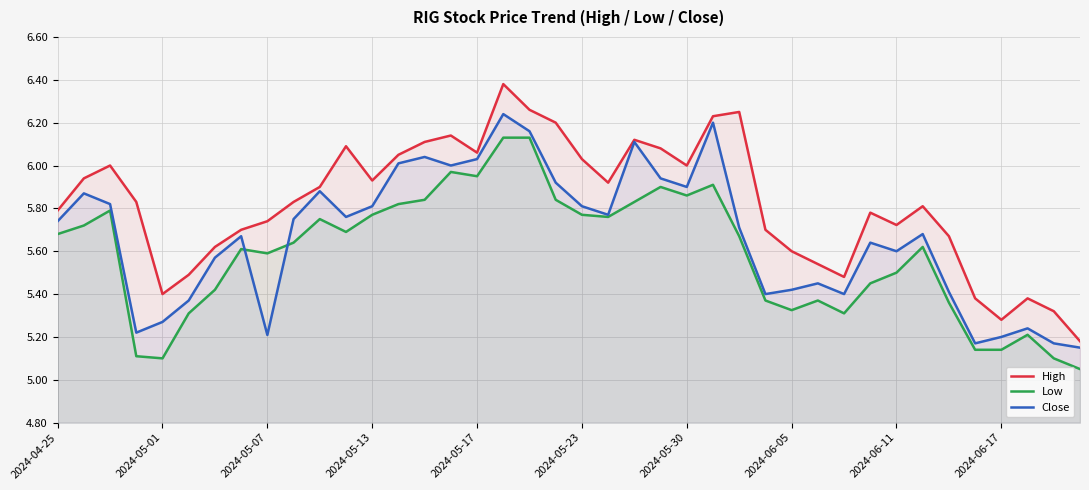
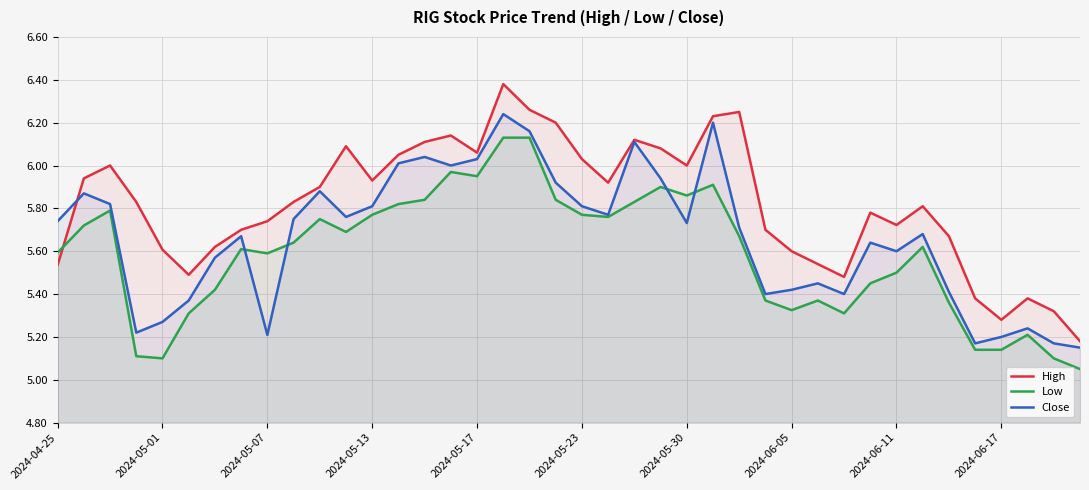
  {
    "High": {
-     "2024-04-25": 5.79,
-     "2024-05-01": 5.40,
+     "2024-04-25": 5.54,
+     "2024-05-01": 5.61,
      "2024-05-07": 5.74,
      "2024-05-13": 5.93,
      "2024-05-17": 6.06,
      "2024-05-23": 6.03,
      "2024-05-30": 6.00,
      "2024-06-05": 5.60,
      "2024-06-11": 5.72,
      "2024-06-17": 5.28
    },
    "Low": {
-     "2024-04-25": 5.68,
+     "2024-04-25": 5.59,
      "2024-05-01": 5.10,
      "2024-05-07": 5.59,
      "2024-05-13": 5.77,
      "2024-05-17": 5.95,
      "2024-05-23": 5.77,
      "2024-05-30": 5.86,
      "2024-06-05": 5.32,
      "2024-06-11": 5.50,
      "2024-06-17": 5.14
    },
    "Close": {
      "2024-04-25": 5.74,
      "2024-05-01": 5.27,
      "2024-05-07": 5.21,
      "2024-05-13": 5.81,
      "2024-05-17": 6.03,
      "2024-05-23": 5.81,
-     "2024-05-30": 5.90,
+     "2024-05-30": 5.73,
      "2024-06-05": 5.42,
      "2024-06-11": 5.60,
      "2024-06-17": 5.20
    }
  }
